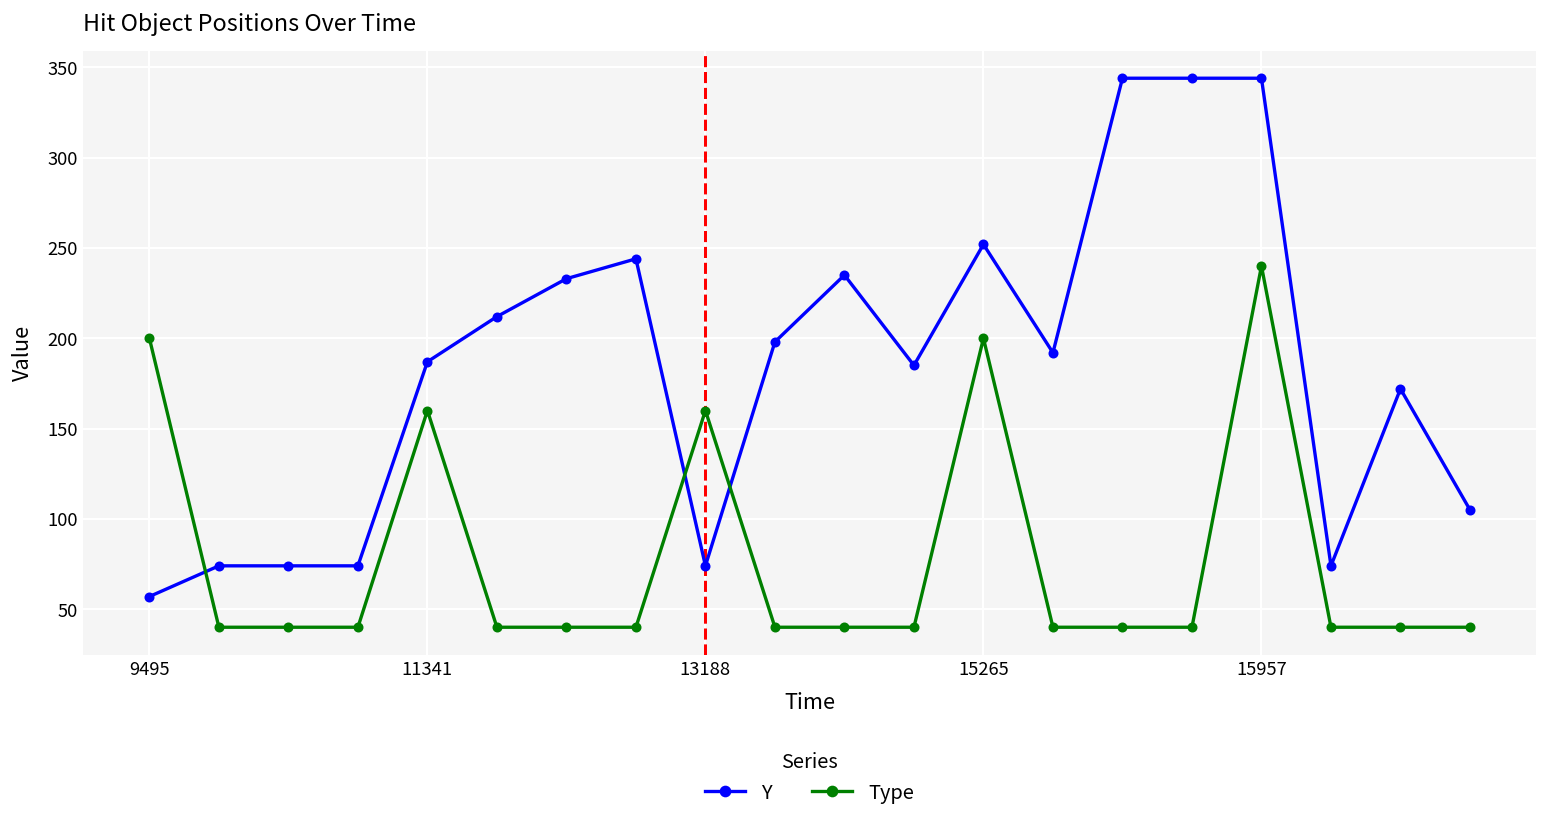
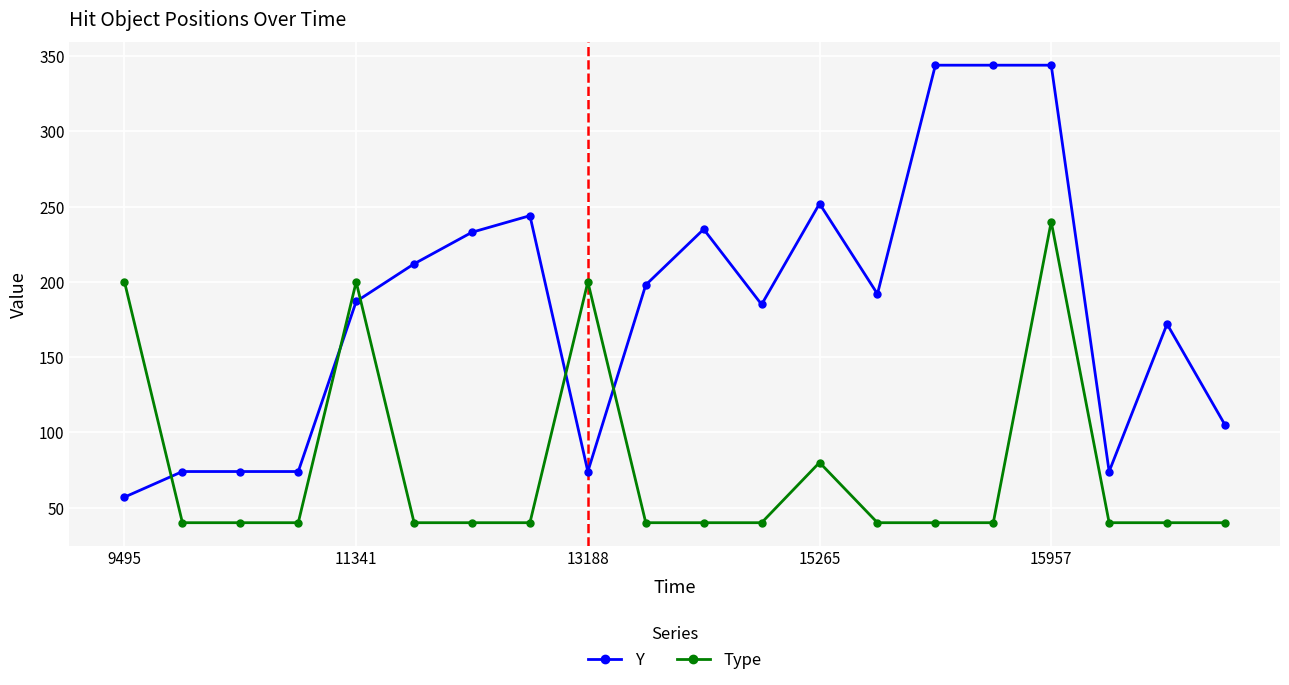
  {
    "Y": {
      "9495": 57,
      "11341": 187,
      "13188": 74,
      "15265": 252,
      "15957": 344
    },
    "Type": {
      "9495": 200,
-     "11341": 160,
-     "13188": 160,
-     "15265": 200,
+     "11341": 200,
+     "13188": 200,
+     "15265": 80,
      "15957": 240
    }
  }
